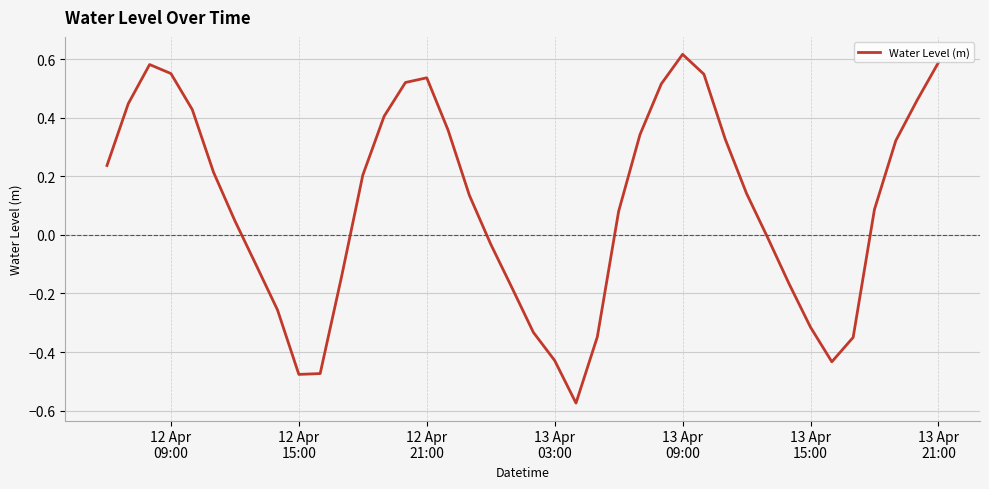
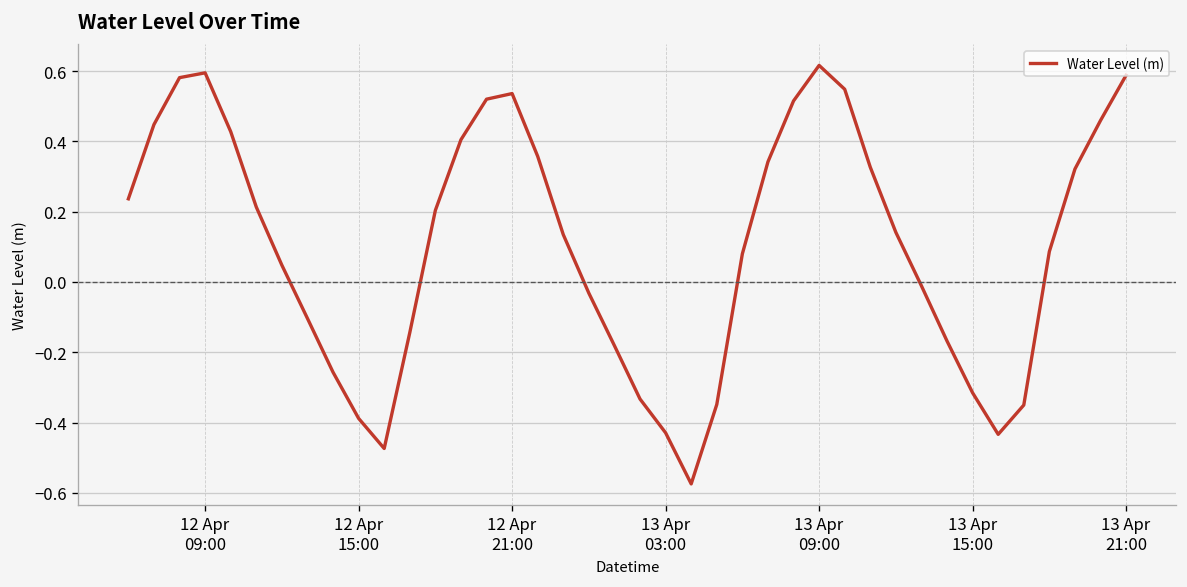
  {
-   "12 Apr 09:00": 0.55,
-   "12 Apr 15:00": -0.48,
+   "12 Apr 09:00": 0.59,
+   "12 Apr 15:00": -0.39,
    "12 Apr 21:00": 0.54,
    "13 Apr 03:00": -0.43,
    "13 Apr 09:00": 0.62,
    "13 Apr 15:00": -0.32,
    "13 Apr 21:00": 0.59
  }
